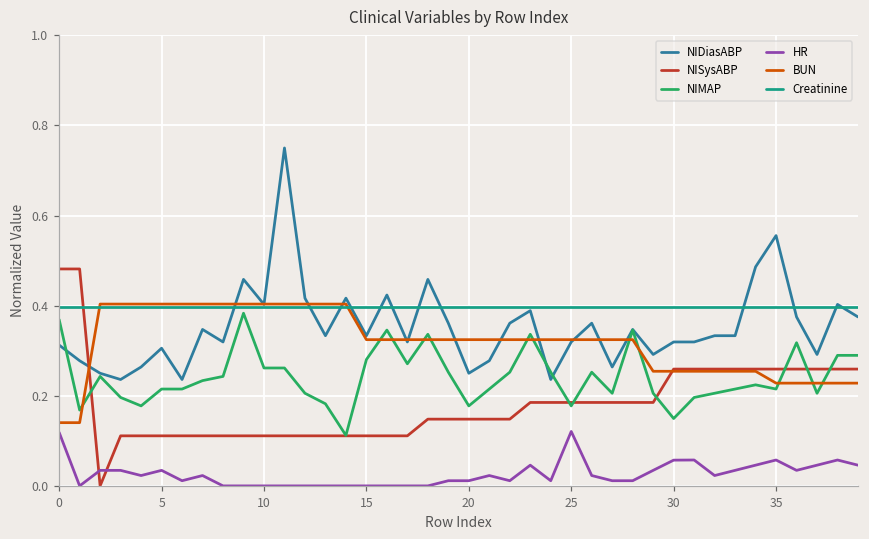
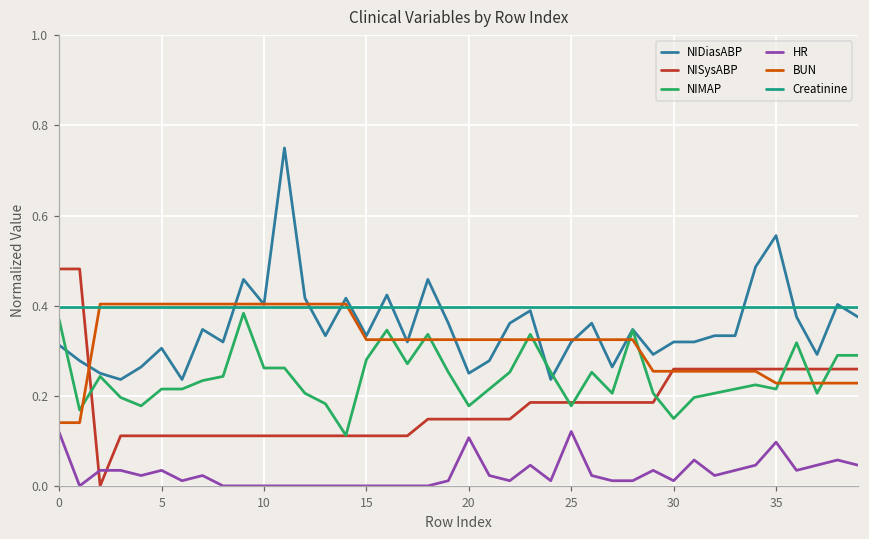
  {
    "HR": {
      "0": 0.12,
      "5": 0.03,
      "10": 0.00,
      "15": 0.00,
-     "20": 0.01,
+     "20": 0.11,
      "25": 0.12,
-     "30": 0.06,
-     "35": 0.06
+     "30": 0.01,
+     "35": 0.10
    }
  }
